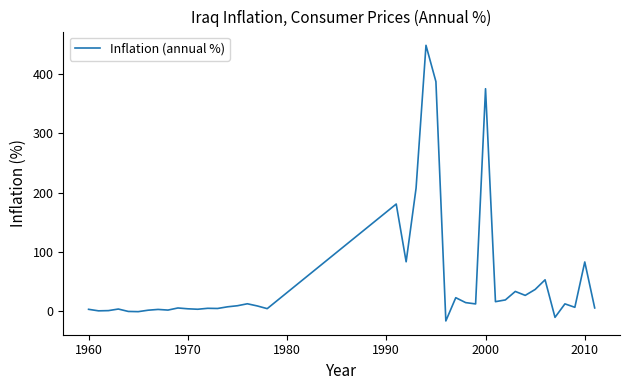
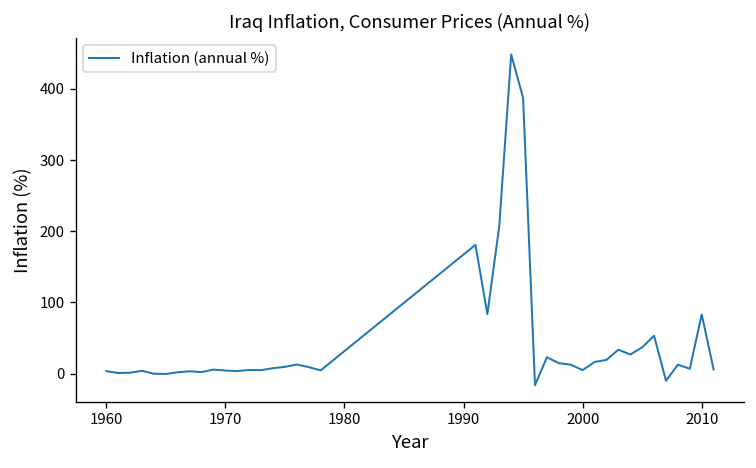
  {
    "1960": 0,
    "1970": 0,
-   "2000": 380,
+   "2000": 0,
    "2010": 80
  }
